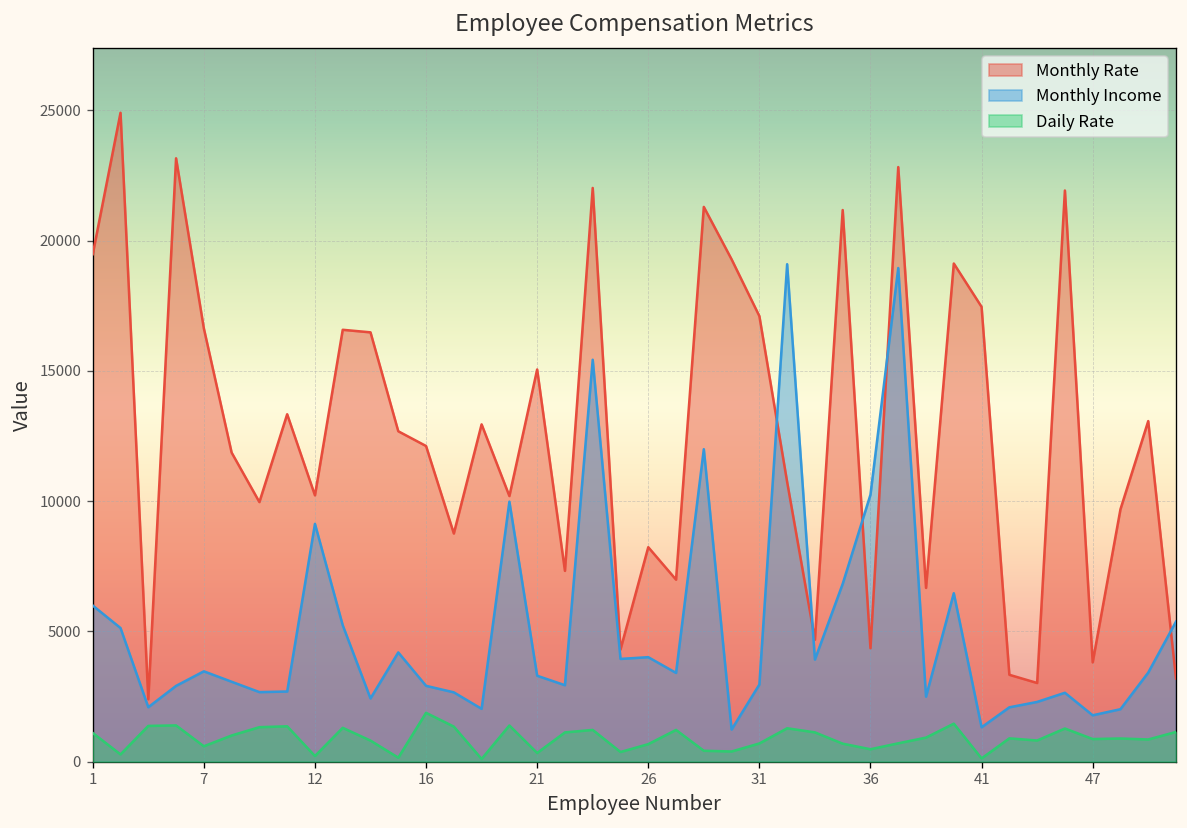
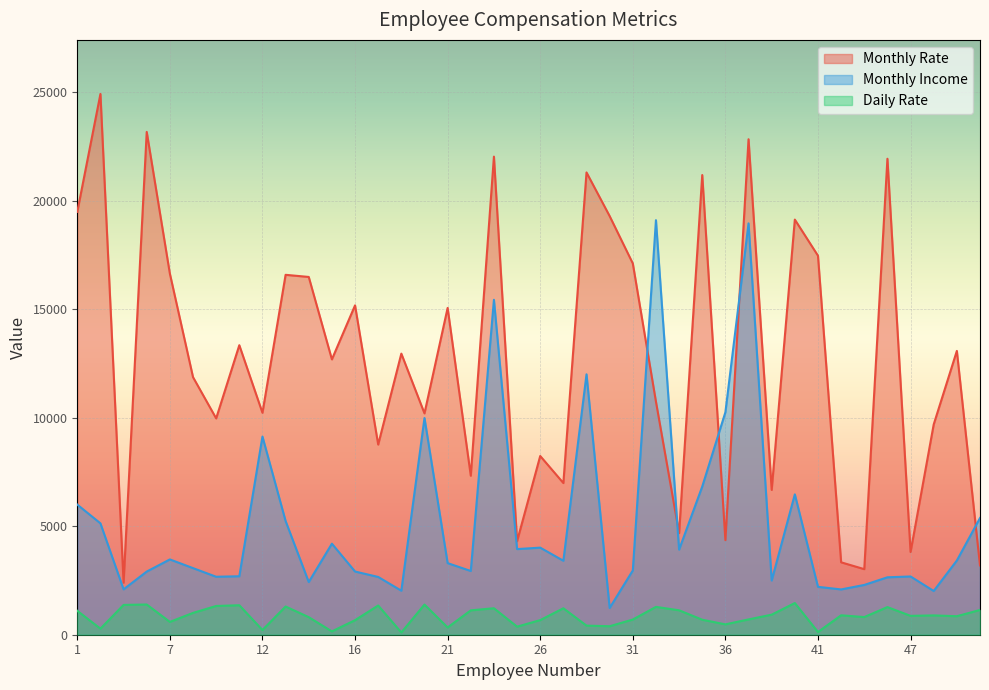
  {
    "Monthly Rate": {
      "12": 10200,
-     "16": 12100,
+     "16": 15200,
      "36": 4400,
      "41": 17500,
      "47": 3800
    },
    "Monthly Income": {
      "12": 9100,
      "16": 2900,
      "36": 10200,
-     "41": 1300,
-     "47": 1800
+     "41": 2200,
+     "47": 2700
    },
    "Daily Rate": {
      "12": 200,
-     "16": 1900,
+     "16": 700,
      "36": 500,
      "41": 100,
      "47": 900
    }
  }
